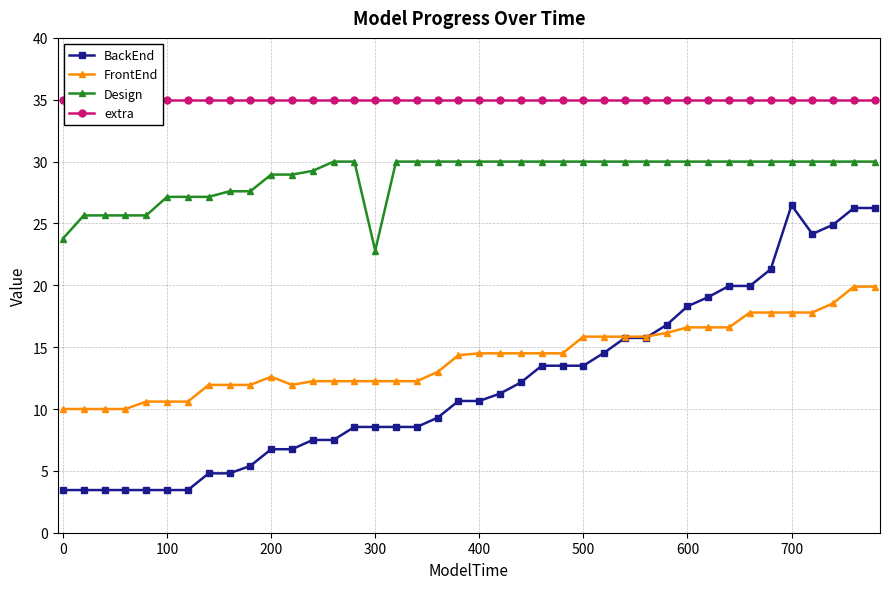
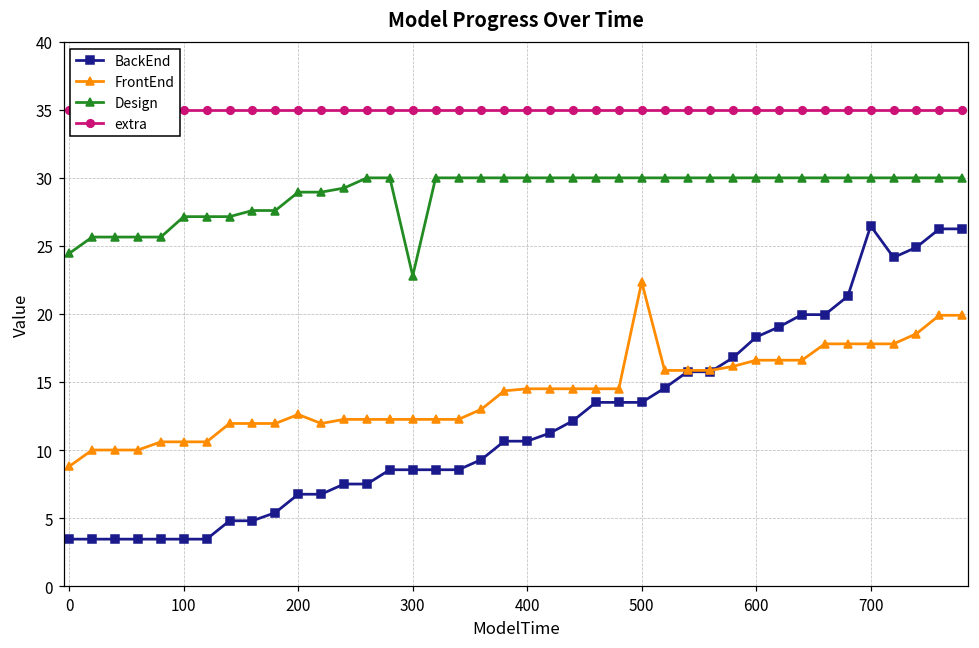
  {
    "BackEnd": {
      "0": 3.5,
      "100": 3.5,
      "200": 6.8,
      "300": 8.6,
      "400": 10.7,
      "500": 13.5,
      "600": 18.3,
      "700": 26.5
    },
    "FrontEnd": {
-     "0": 10.0,
+     "0": 8.8,
      "100": 10.6,
      "200": 12.6,
      "300": 12.3,
      "400": 14.5,
-     "500": 15.9,
+     "500": 22.4,
      "600": 16.6,
      "700": 17.8
    },
    "Design": {
-     "0": 23.8,
+     "0": 24.5,
      "100": 27.2,
      "200": 29.0,
      "300": 22.8,
      "400": 30.0,
      "500": 30.0,
      "600": 30.0,
      "700": 30.0
    },
    "extra": {
      "0": 35.0,
      "100": 35.0,
      "200": 35.0,
      "300": 35.0,
      "400": 35.0,
      "500": 35.0,
      "600": 35.0,
      "700": 35.0
    }
  }
